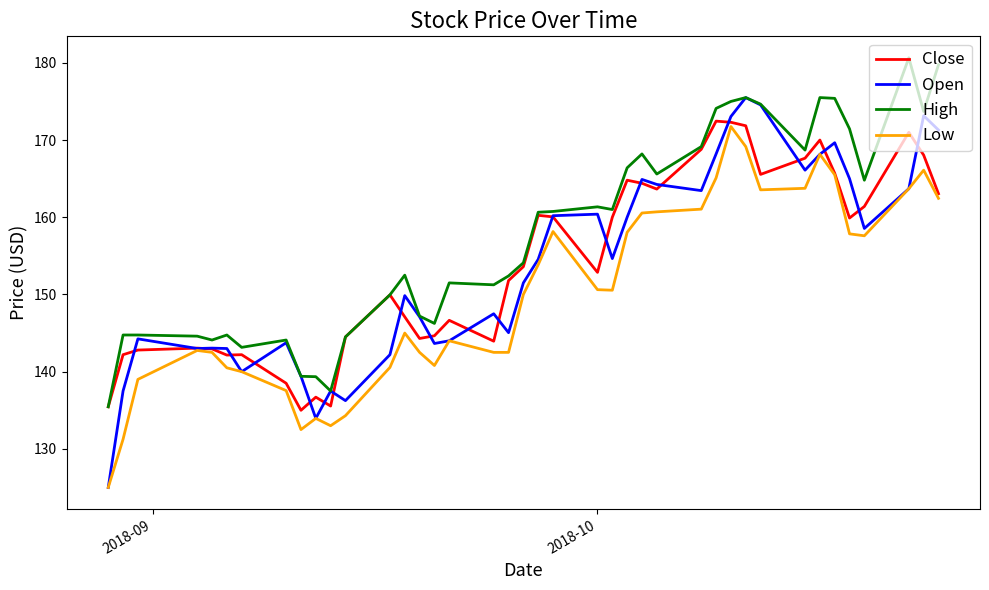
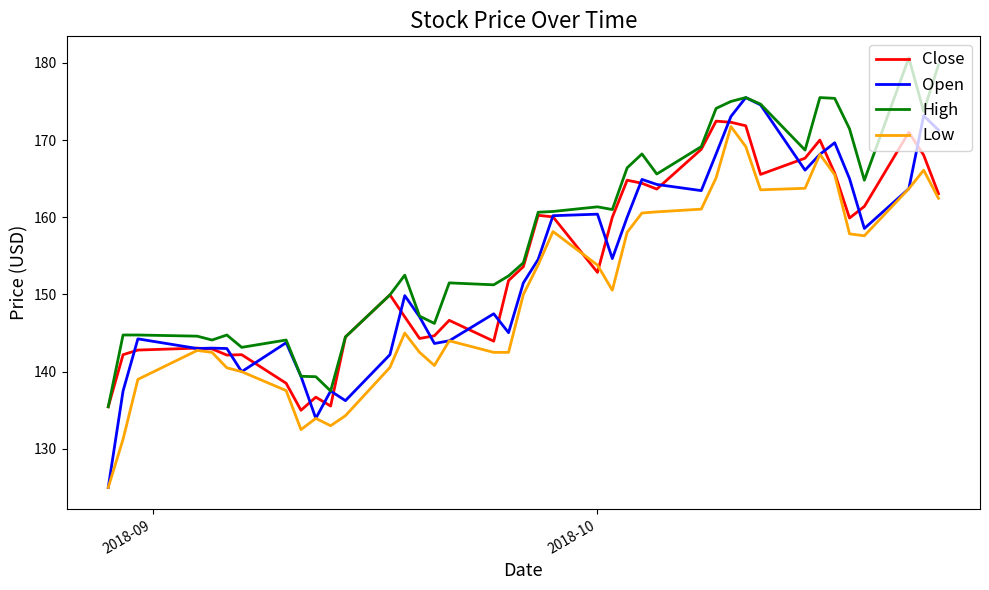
  {
    "Close": {
      "2018-10": 153
    },
    "Open": {
      "2018-10": 160
    },
    "High": {
      "2018-10": 161
    },
    "Low": {
-     "2018-10": 151
+     "2018-10": 154
    }
  }
